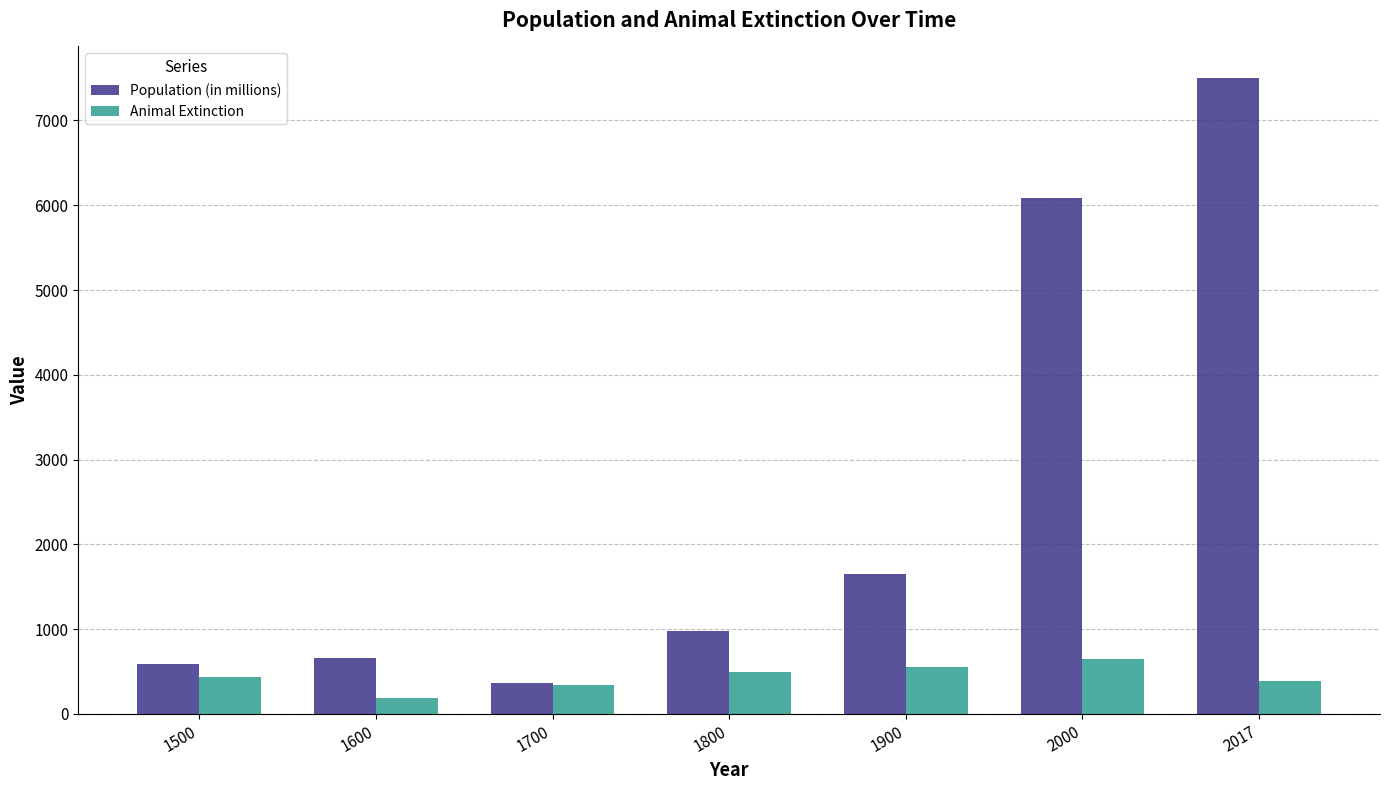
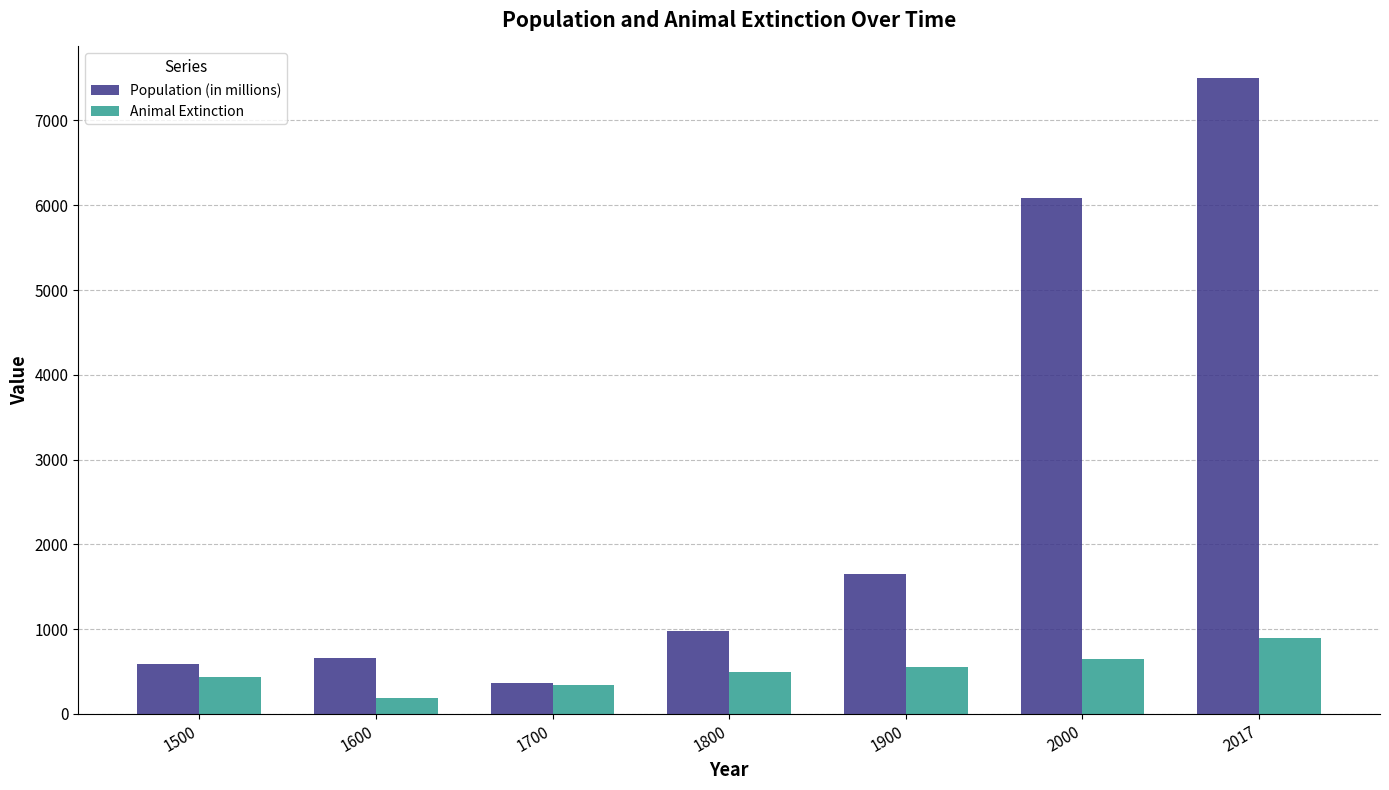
  {
    "Population (in millions)": {
      "1500": 600,
      "1600": 700,
      "1700": 400,
      "1800": 1000,
      "1900": 1700,
      "2000": 6100,
      "2017": 7500
    },
    "Animal Extinction": {
      "1500": 400,
      "1600": 200,
      "1700": 300,
      "1800": 500,
      "1900": 500,
      "2000": 700,
-     "2017": 400
+     "2017": 900
    }
  }
